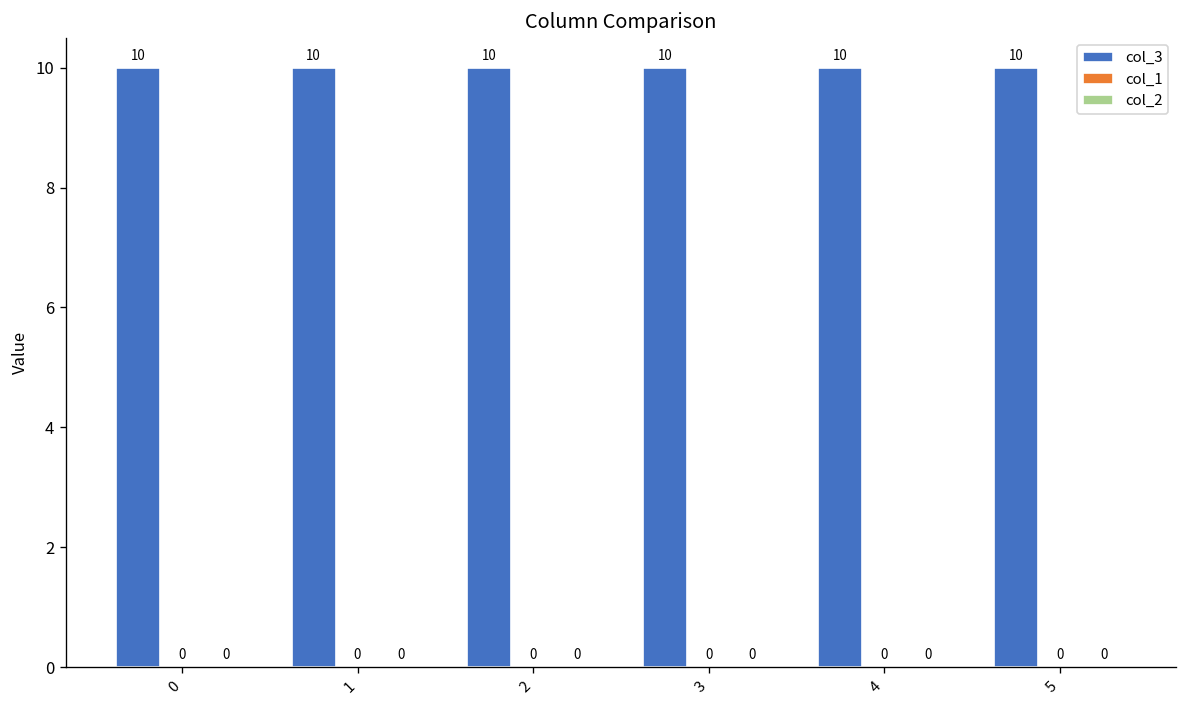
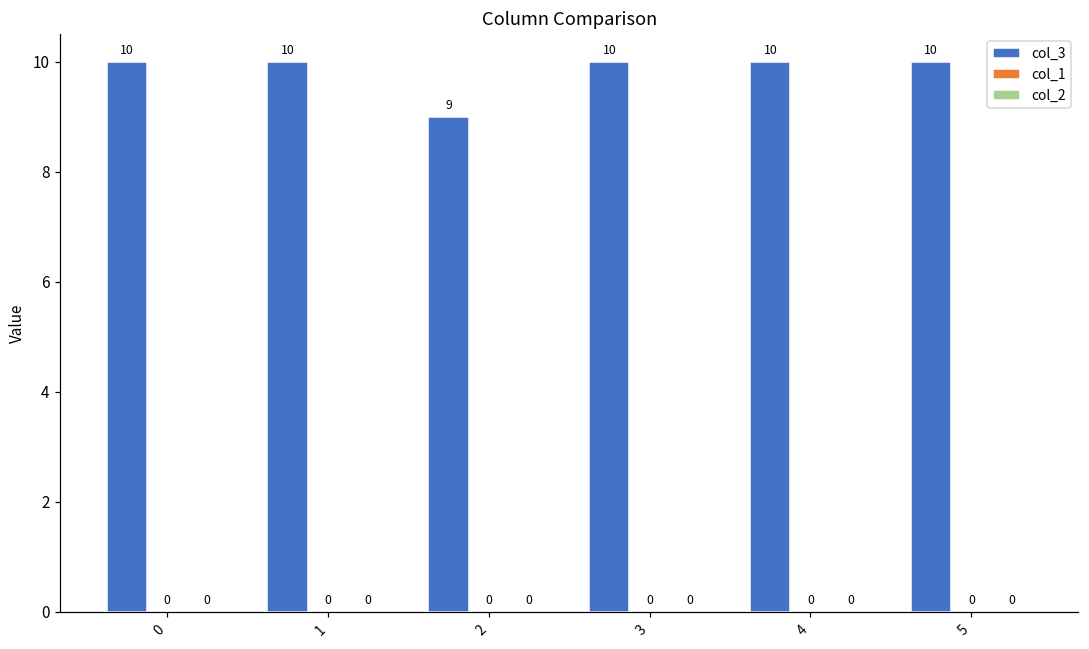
  {
    "col_3": {
      "0": 10,
      "1": 10,
-     "2": 10,
+     "2": 9,
      "3": 10,
      "4": 10,
      "5": 10
    },
    "col_1": {
      "0": 0,
      "1": 0,
      "2": 0,
      "3": 0,
      "4": 0,
      "5": 0
    },
    "col_2": {
      "0": 0,
      "1": 0,
      "2": 0,
      "3": 0,
      "4": 0,
      "5": 0
    }
  }
